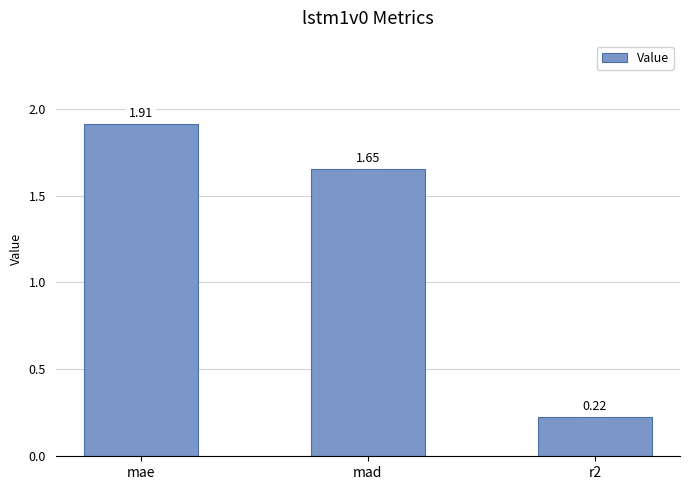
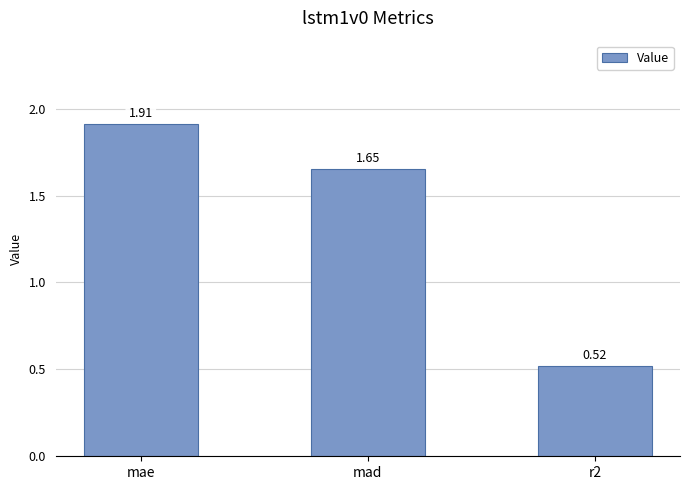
  {
-   "r2": 0.22
+   "r2": 0.52
  }
